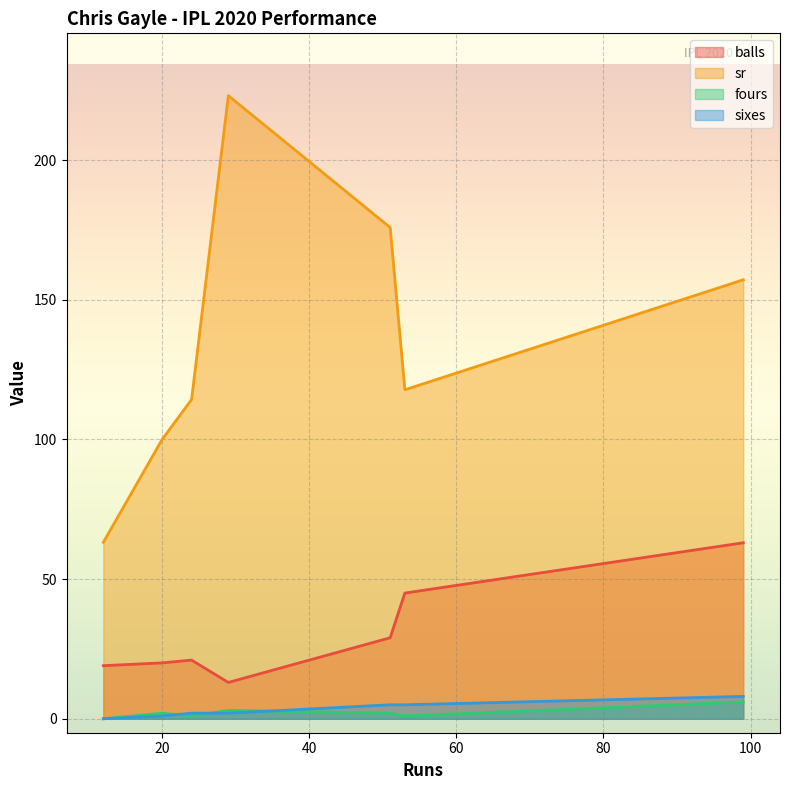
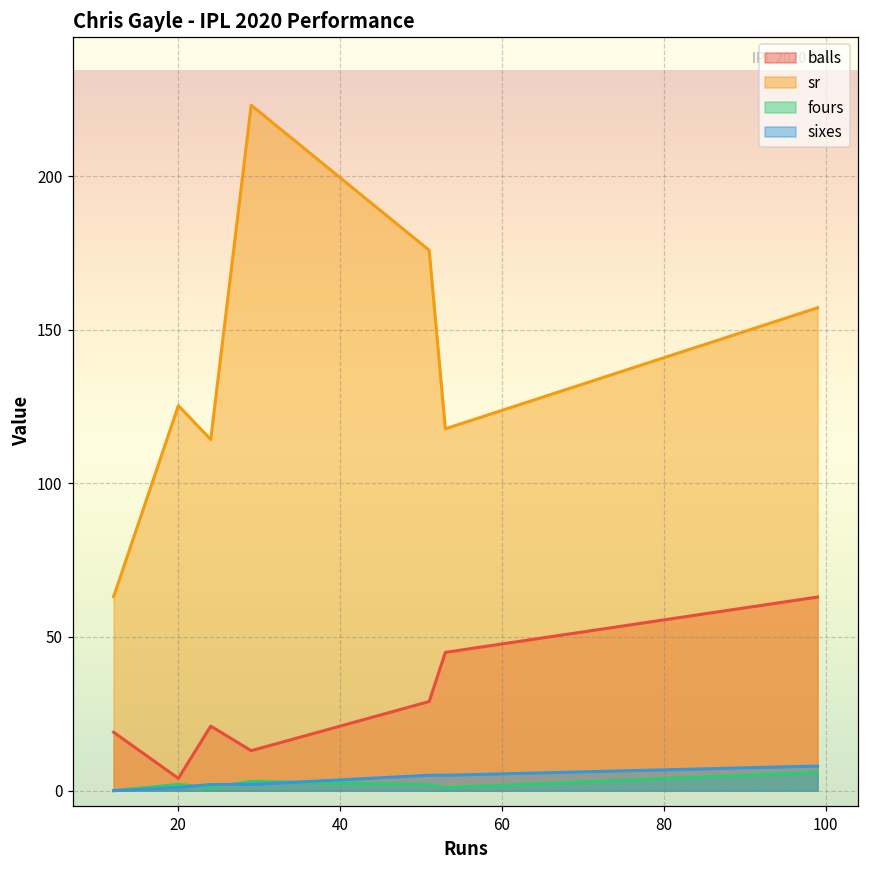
  {
    "balls": {
-     "20": 20
+     "20": 4
    },
    "sr": {
-     "20": 100
+     "20": 125
    },
    "fours": {
      "20": 2
    },
    "sixes": {
      "20": 1
    }
  }
